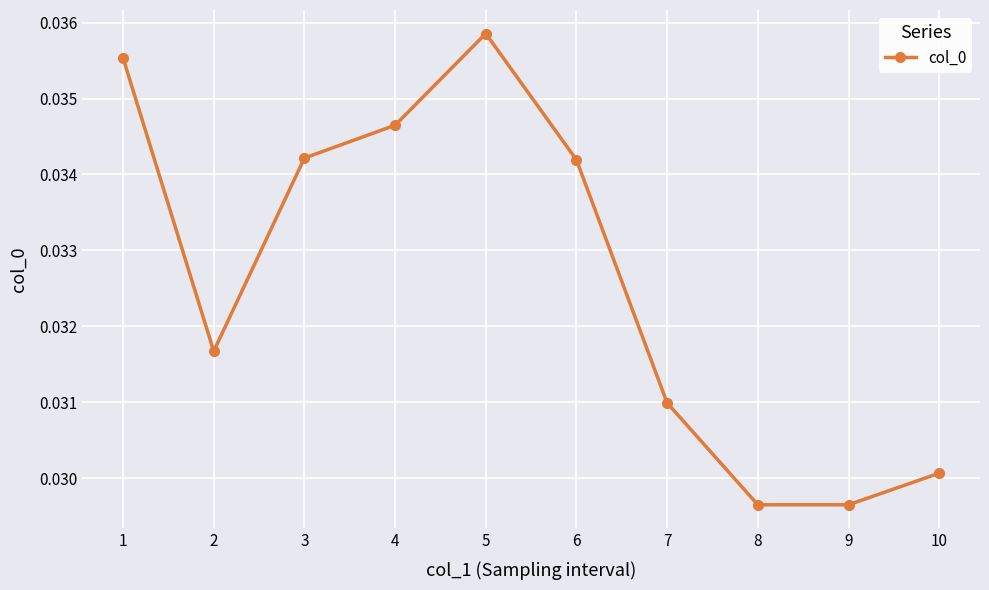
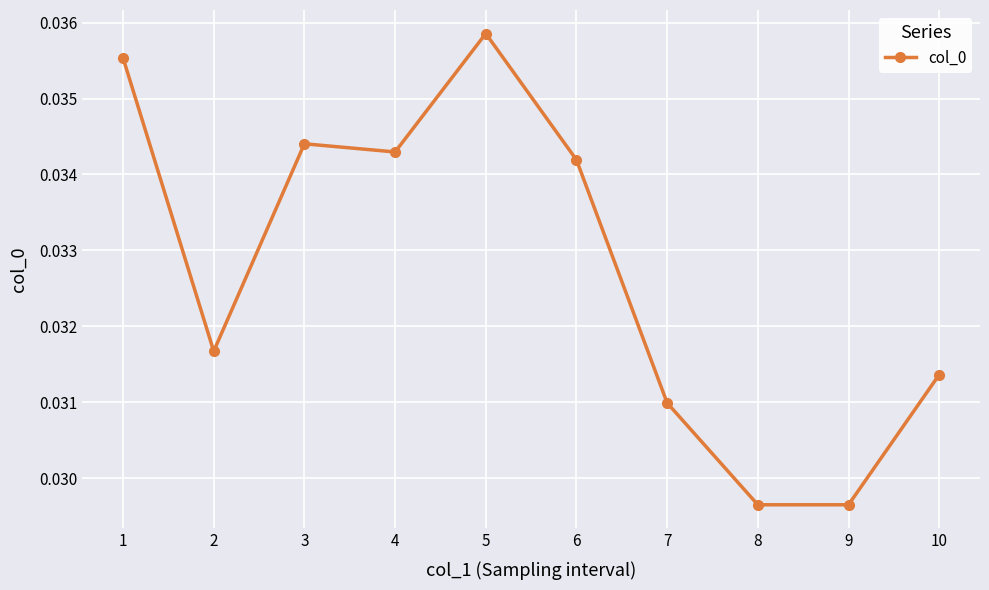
  {
    "1": 0.0355,
    "2": 0.0317,
-   "3": 0.0342,
-   "4": 0.0346,
+   "3": 0.0344,
+   "4": 0.0343,
    "5": 0.0359,
    "6": 0.0342,
    "7": 0.0310,
    "8": 0.0296,
    "9": 0.0296,
-   "10": 0.0301
+   "10": 0.0314
  }
